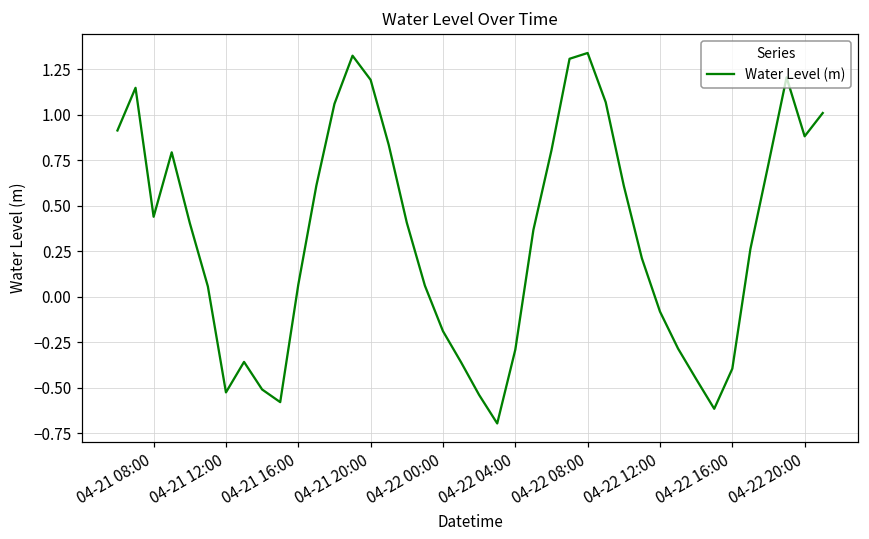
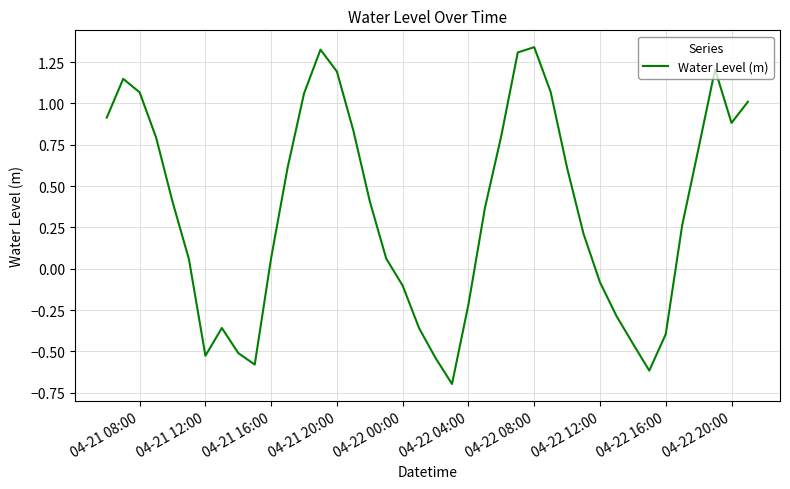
  {
-   "04-21 08:00": 0.44,
+   "04-21 08:00": 1.07,
    "04-21 12:00": -0.53,
    "04-21 16:00": 0.07,
    "04-21 20:00": 1.19,
-   "04-22 00:00": -0.19,
-   "04-22 04:00": -0.29,
+   "04-22 00:00": -0.10,
+   "04-22 04:00": -0.22,
    "04-22 08:00": 1.34,
    "04-22 12:00": -0.08,
    "04-22 16:00": -0.40,
    "04-22 20:00": 0.88
  }
